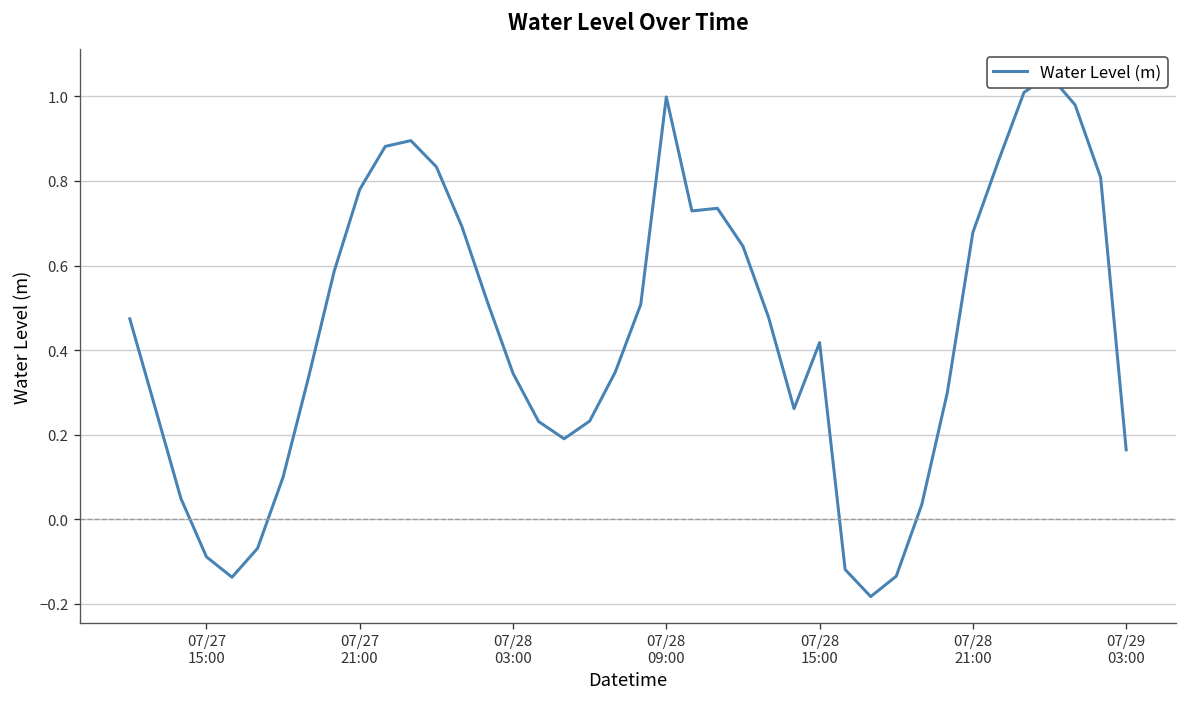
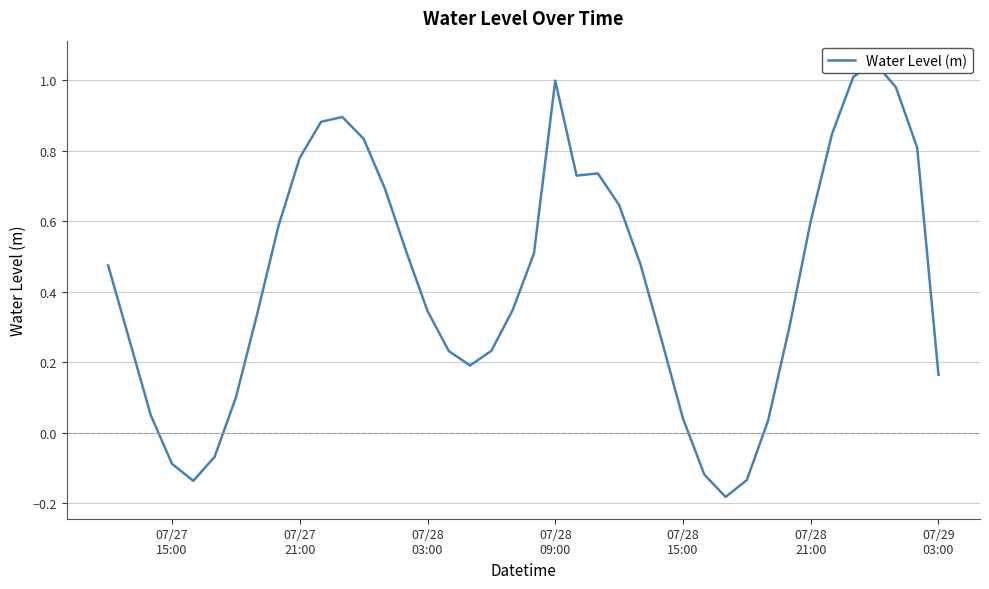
  {
    "07/27 15:00": -0.09,
    "07/27 21:00": 0.78,
    "07/28 03:00": 0.35,
    "07/28 09:00": 1.00,
-   "07/28 15:00": 0.42,
-   "07/28 21:00": 0.68,
+   "07/28 15:00": 0.04,
+   "07/28 21:00": 0.60,
    "07/29 03:00": 0.16
  }
